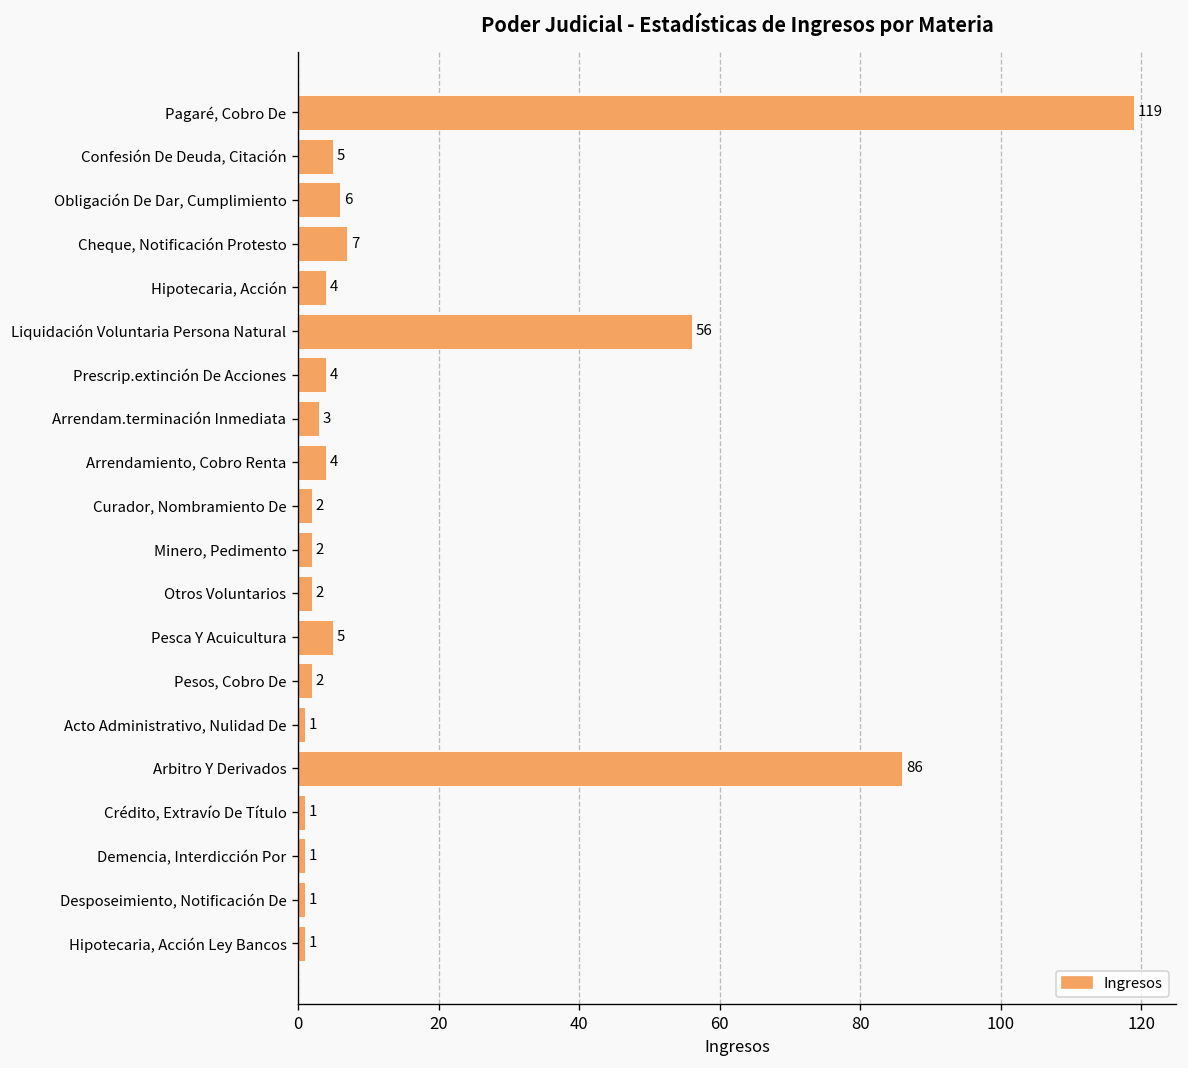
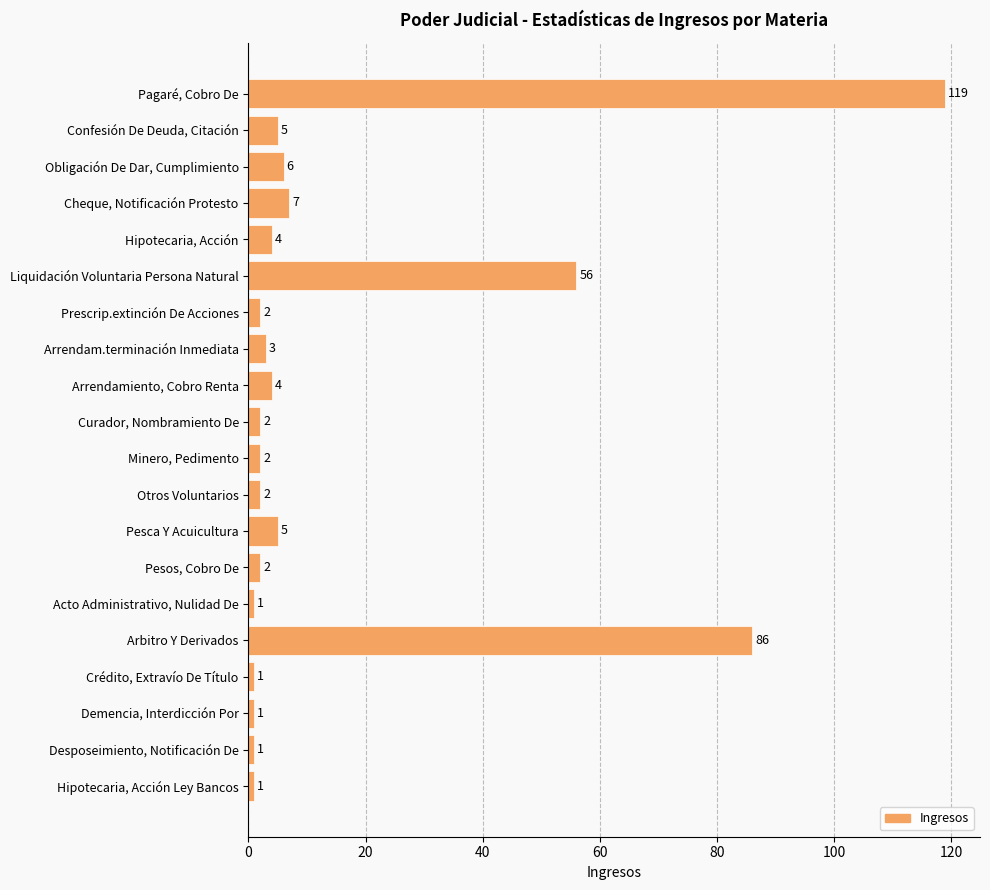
  {
    "Pagaré, Cobro De": 119,
    "Confesión De Deuda, Citación": 5,
    "Obligación De Dar, Cumplimiento": 6,
    "Cheque, Notificación Protesto": 7,
    "Hipotecaria, Acción": 4,
    "Liquidación Voluntaria Persona Natural": 56,
-   "Prescrip.extinción De Acciones": 4,
+   "Prescrip.extinción De Acciones": 2,
    "Arrendam.terminación Inmediata": 3,
    "Arrendamiento, Cobro Renta": 4,
    "Curador, Nombramiento De": 2,
    "Minero, Pedimento": 2,
    "Otros Voluntarios": 2,
    "Pesca Y Acuicultura": 5,
    "Pesos, Cobro De": 2,
    "Acto Administrativo, Nulidad De": 1,
    "Arbitro Y Derivados": 86,
    "Crédito, Extravío De Título": 1,
    "Demencia, Interdicción Por": 1,
    "Desposeimiento, Notificación De": 1,
    "Hipotecaria, Acción Ley Bancos": 1
  }
